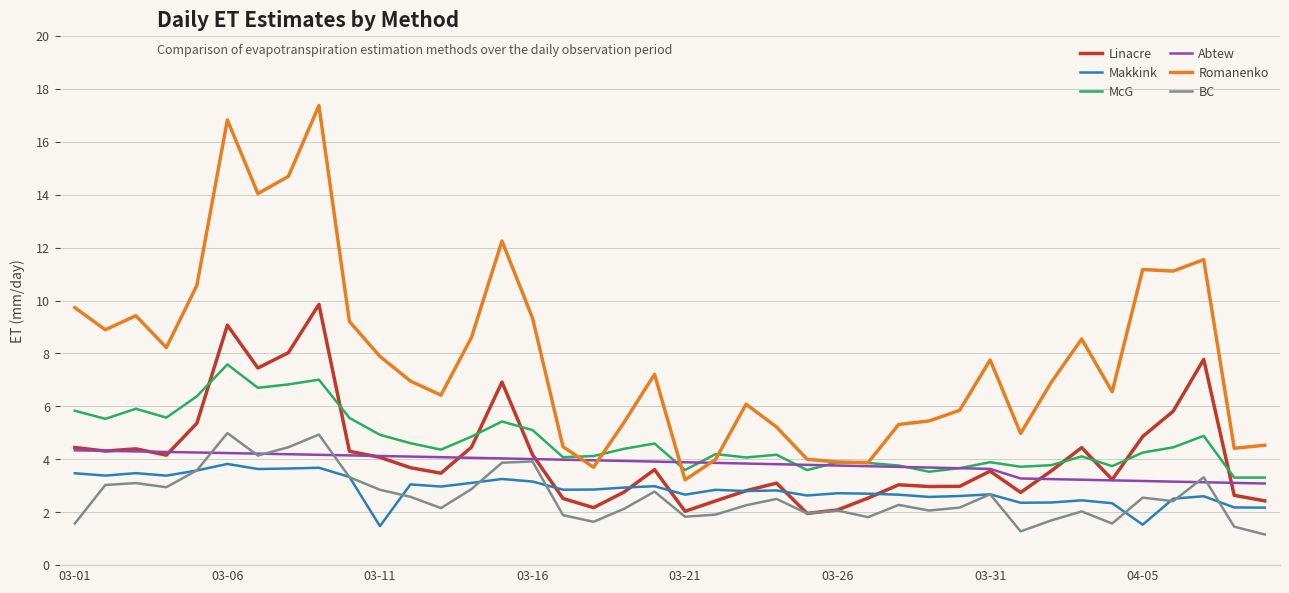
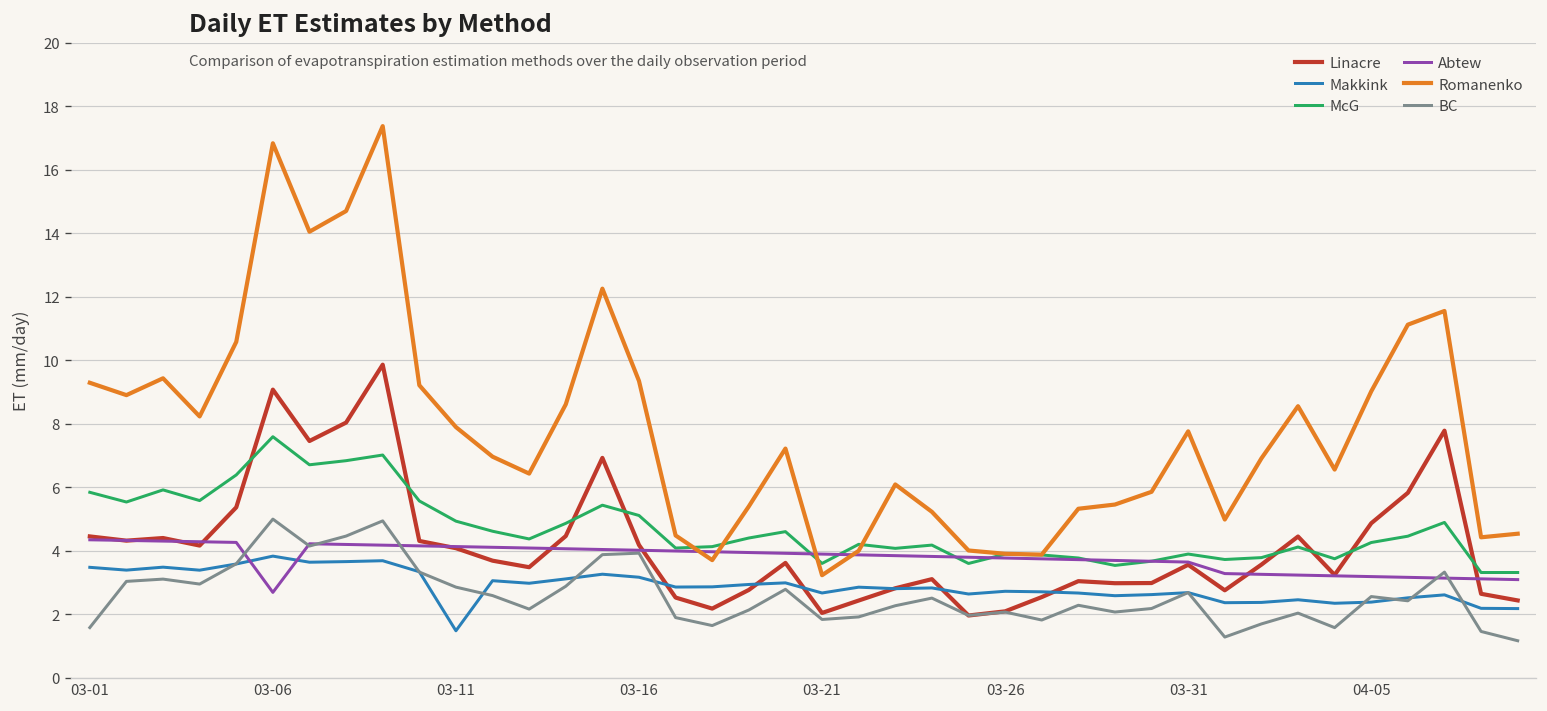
  {
    "Linacre": {
      "03-01": 4.4,
      "03-06": 9.1,
      "03-16": 4.2,
      "03-21": 2.0,
      "04-05": 4.9
    },
    "Makkink": {
      "03-01": 3.5,
      "03-06": 3.8,
      "03-11": 1.5,
      "03-16": 3.2,
      "03-21": 2.7,
      "03-26": 2.7,
-     "04-05": 1.5
+     "04-05": 2.4
    },
    "McG": {
      "03-01": 5.8,
      "03-06": 7.6,
      "03-11": 4.9,
      "03-16": 5.1,
      "03-21": 3.6,
      "03-31": 3.9,
      "04-05": 4.3
    },
    "Abtew": {
      "03-01": 4.3,
-     "03-06": 4.2,
+     "03-06": 2.7,
      "03-21": 3.9,
      "03-26": 3.8,
      "04-05": 3.2
    },
    "Romanenko": {
-     "03-01": 9.7,
+     "03-01": 9.3,
      "03-06": 16.8,
      "03-11": 7.9,
      "03-16": 9.3,
      "03-21": 3.2,
      "03-31": 7.8,
-     "04-05": 11.2
+     "04-05": 9.0
    },
    "BC": {
      "03-01": 1.6,
      "03-06": 5.0,
      "03-11": 2.8,
      "03-21": 1.8,
      "04-05": 2.6
    }
  }
